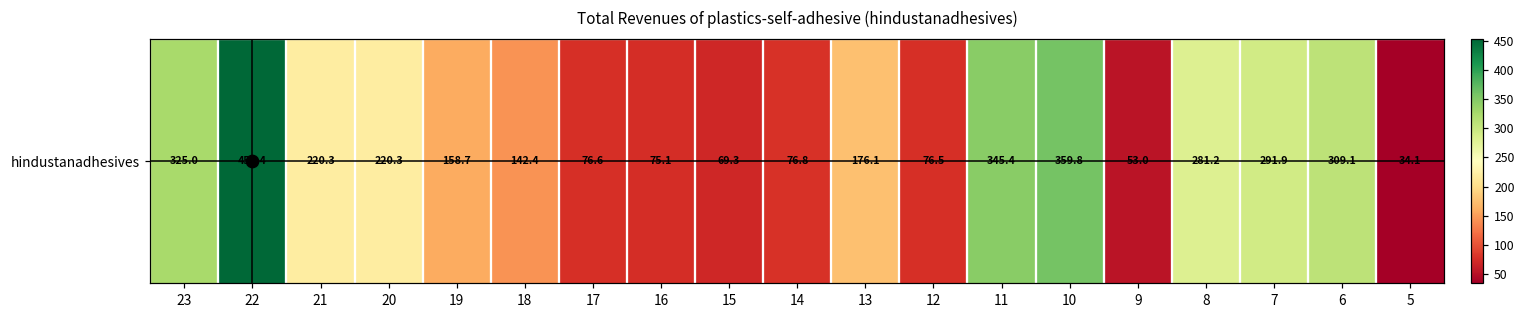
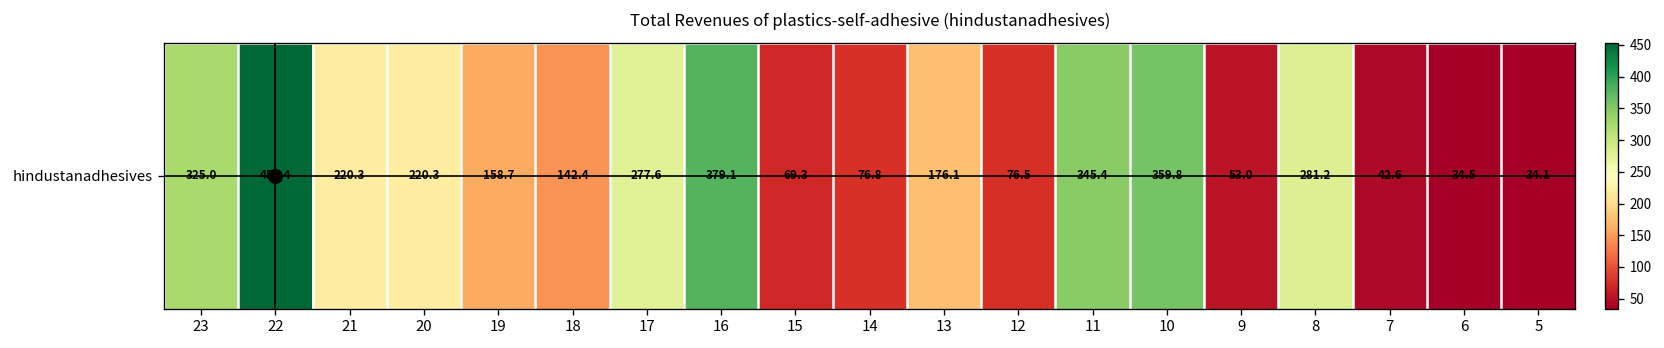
  {
    "hindustanadhesives": {
      "23": 325.0,
      "21": 220.3,
      "20": 220.3,
      "19": 158.7,
      "18": 142.4,
-     "17": 76.6,
-     "16": 75.1,
+     "17": 277.6,
+     "16": 379.1,
      "15": 69.3,
      "14": 76.8,
      "13": 176.1,
      "12": 76.5,
      "11": 345.4,
      "10": 359.8,
      "9": 53.0,
      "8": 281.2,
-     "7": 291.9,
-     "6": 309.1,
+     "7": 42.6,
+     "6": 34.5,
      "5": 34.1
    }
  }
